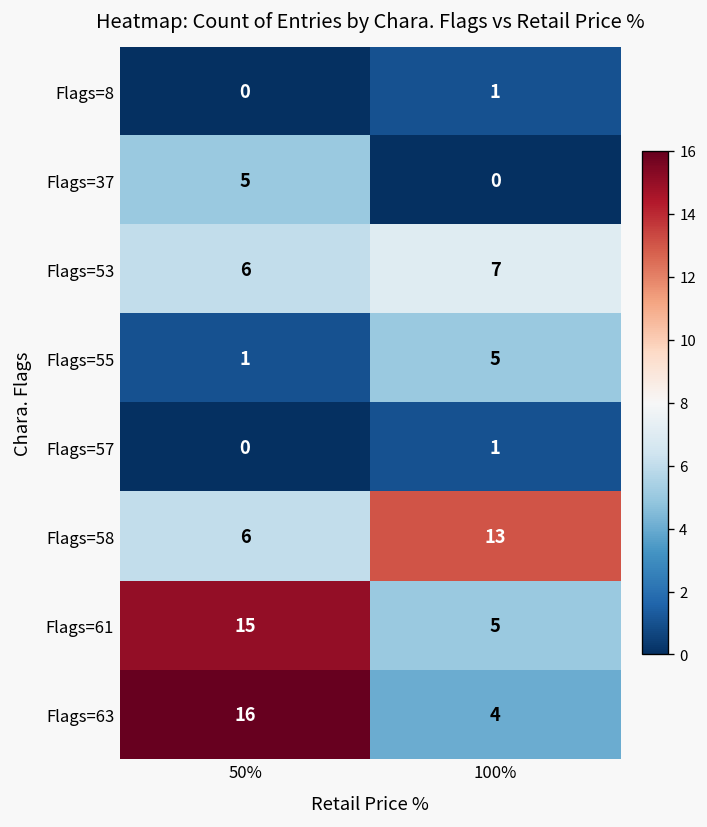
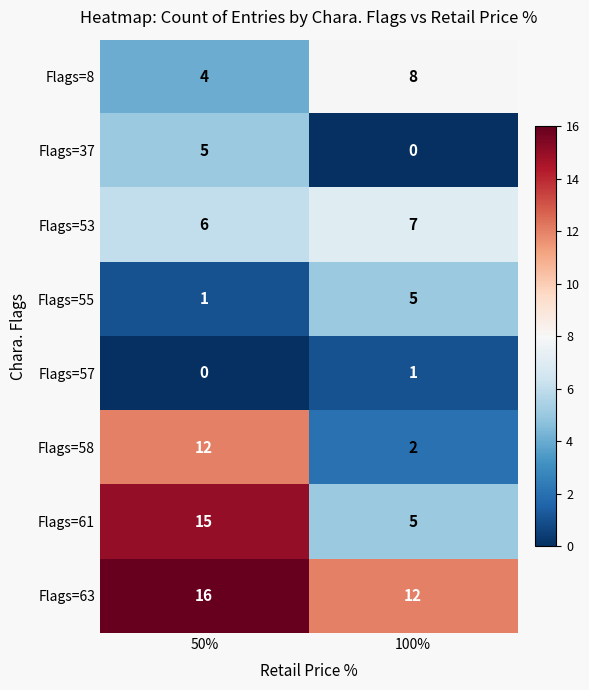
  {
    "Flags=8": {
-     "50%": 0,
-     "100%": 1
+     "50%": 4,
+     "100%": 8
    },
    "Flags=37": {
      "50%": 5,
      "100%": 0
    },
    "Flags=53": {
      "50%": 6,
      "100%": 7
    },
    "Flags=55": {
      "50%": 1,
      "100%": 5
    },
    "Flags=57": {
      "50%": 0,
      "100%": 1
    },
    "Flags=58": {
-     "50%": 6,
-     "100%": 13
+     "50%": 12,
+     "100%": 2
    },
    "Flags=61": {
      "50%": 15,
      "100%": 5
    },
    "Flags=63": {
      "50%": 16,
-     "100%": 4
+     "100%": 12
    }
  }
